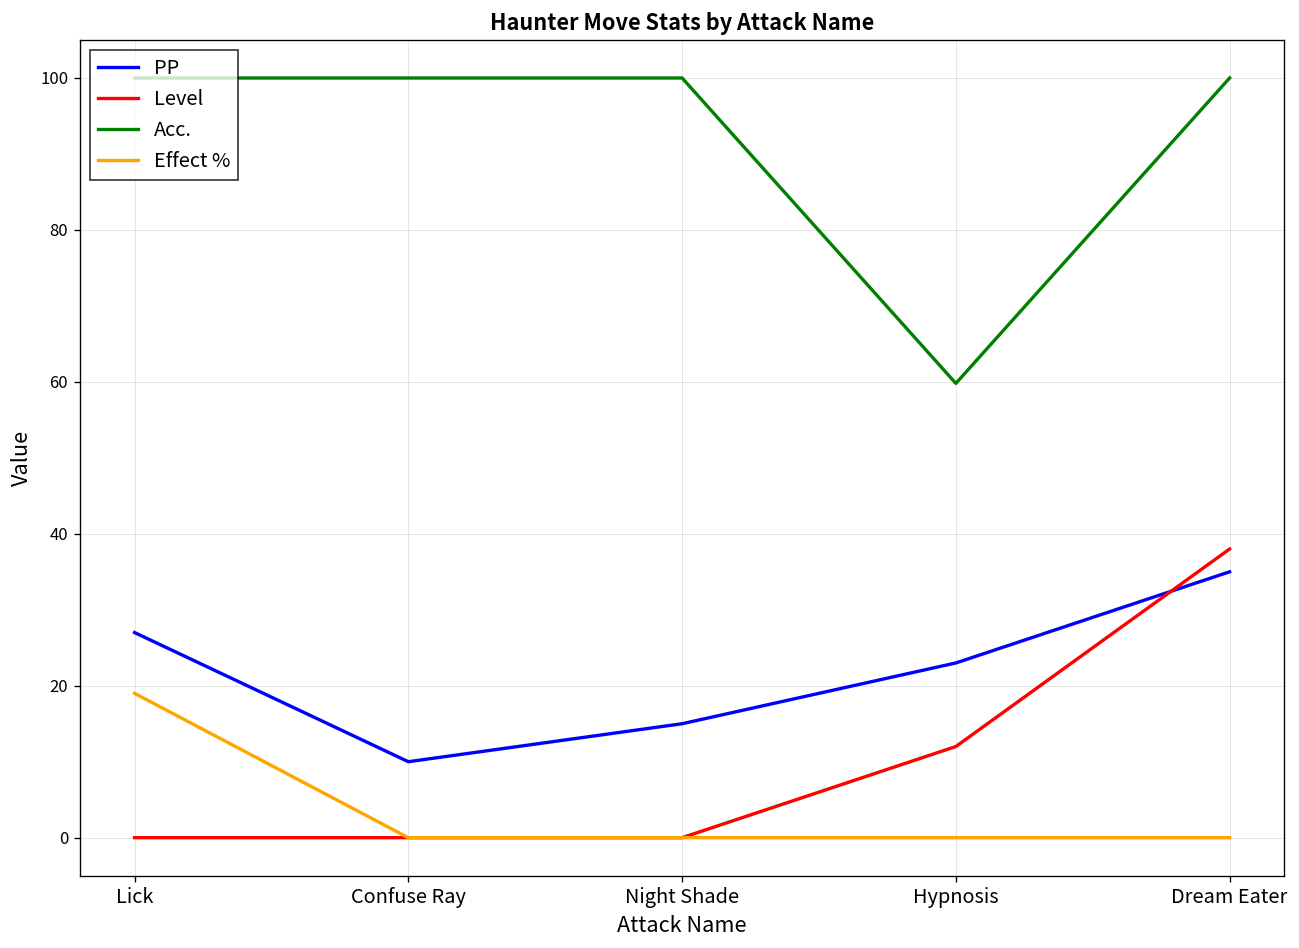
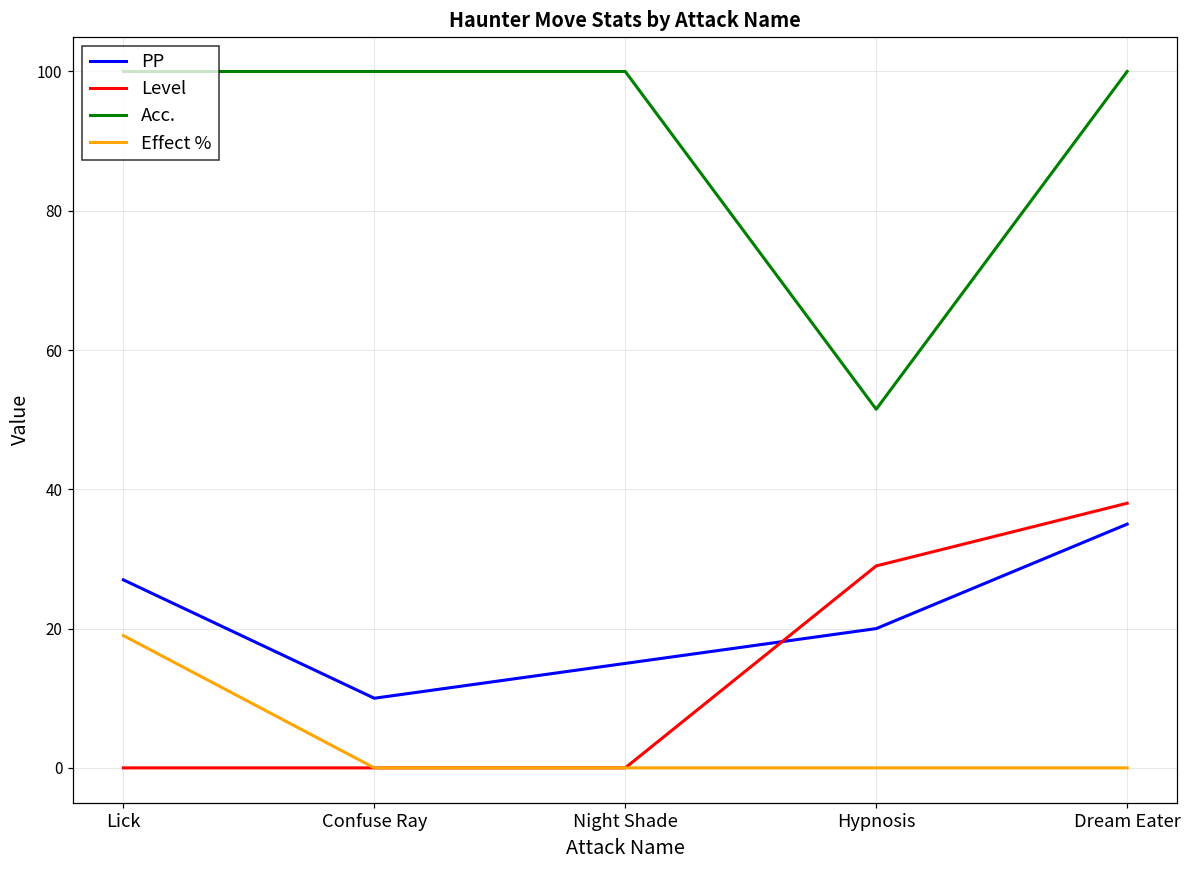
  {
    "PP": {
      "Lick": 27,
      "Confuse Ray": 10,
      "Night Shade": 15,
-     "Hypnosis": 23,
+     "Hypnosis": 20,
      "Dream Eater": 35
    },
    "Level": {
      "Lick": 0,
-     "Hypnosis": 12,
+     "Hypnosis": 29,
      "Dream Eater": 38
    },
    "Acc.": {
      "Confuse Ray": 100,
      "Night Shade": 100,
-     "Hypnosis": 60,
+     "Hypnosis": 52,
      "Dream Eater": 100
    },
    "Effect %": {
      "Lick": 19,
      "Hypnosis": 0,
      "Dream Eater": 0
    }
  }
